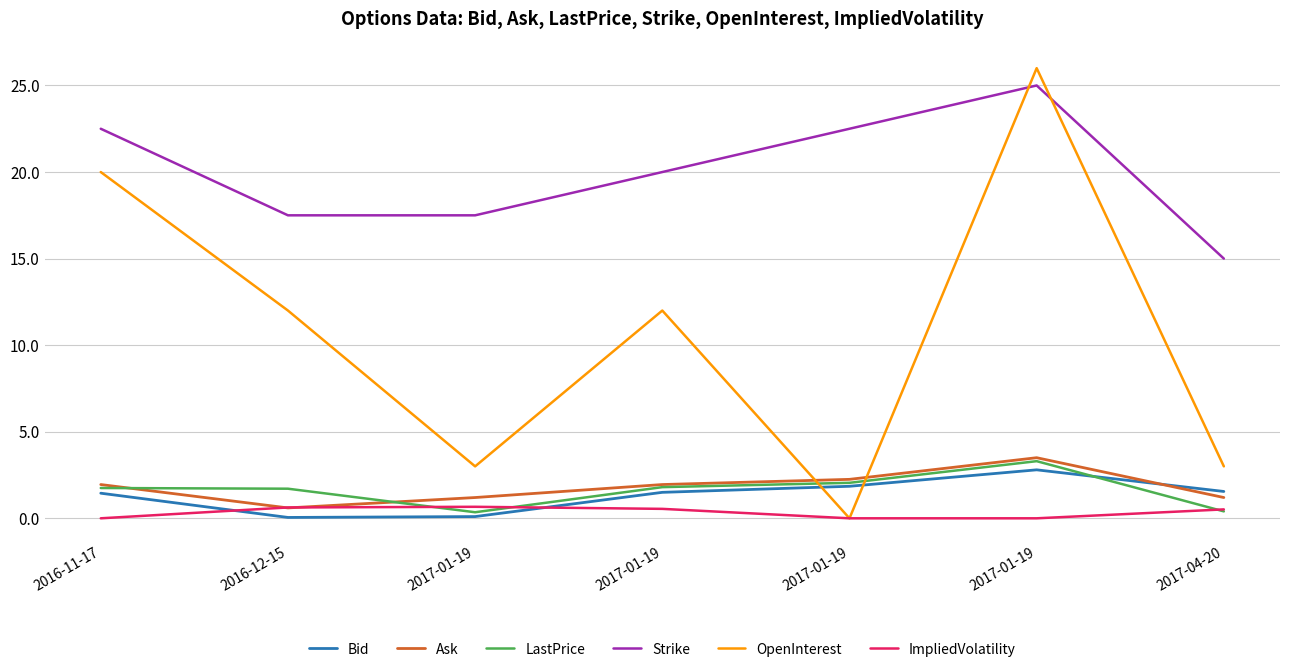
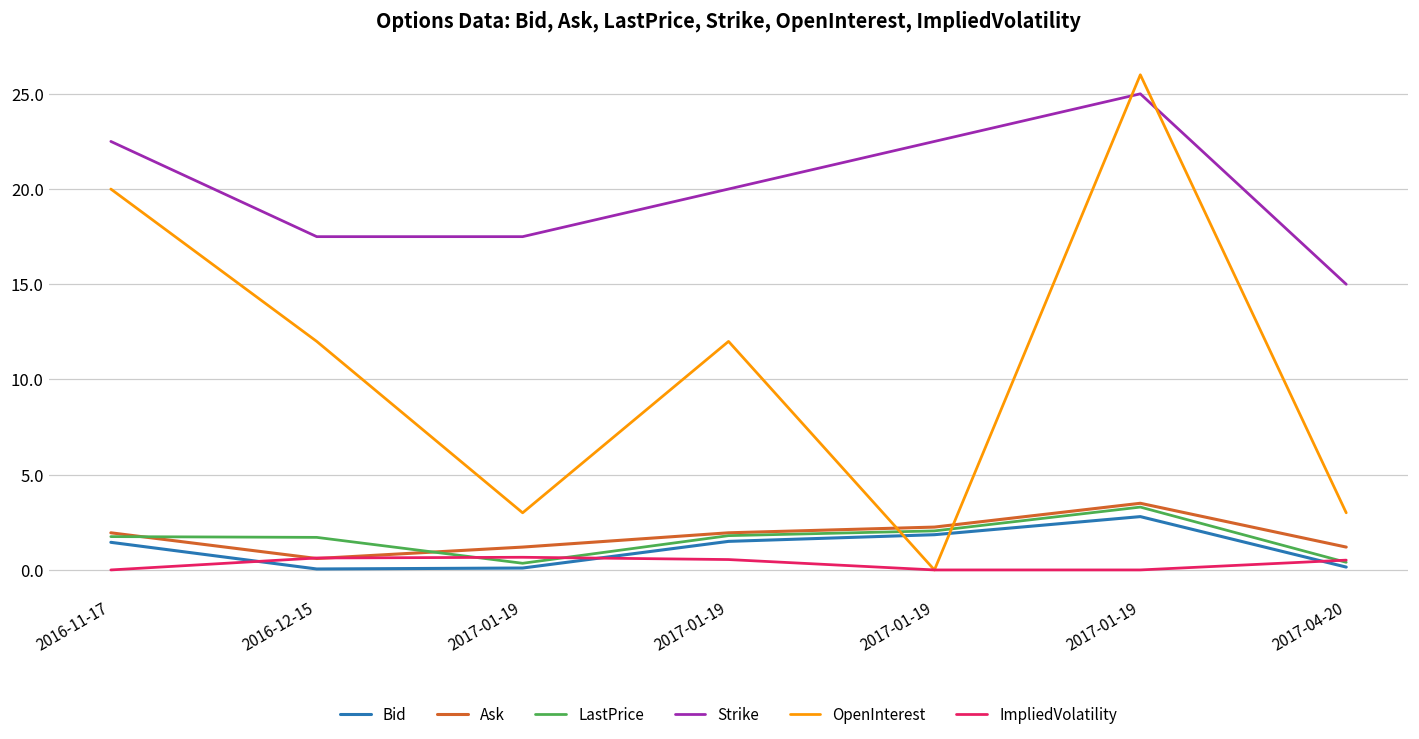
  {
    "Bid": {
      "2016-11-17": 1.5,
      "2016-12-15": 0.1,
-     "2017-04-20": 1.6
+     "2017-04-20": 0.2
    },
    "Ask": {
      "2016-11-17": 2.0,
      "2017-04-20": 1.2
    },
    "LastPrice": {
      "2016-11-17": 1.8,
      "2016-12-15": 1.7
    },
    "Strike": {
      "2016-11-17": 22.5,
      "2016-12-15": 17.5,
      "2017-04-20": 15.0
    },
    "OpenInterest": {
      "2016-11-17": 20.0,
      "2016-12-15": 12.0,
      "2017-04-20": 3.0
    },
    "ImpliedVolatility": {
      "2016-11-17": 0.0
    }
  }
